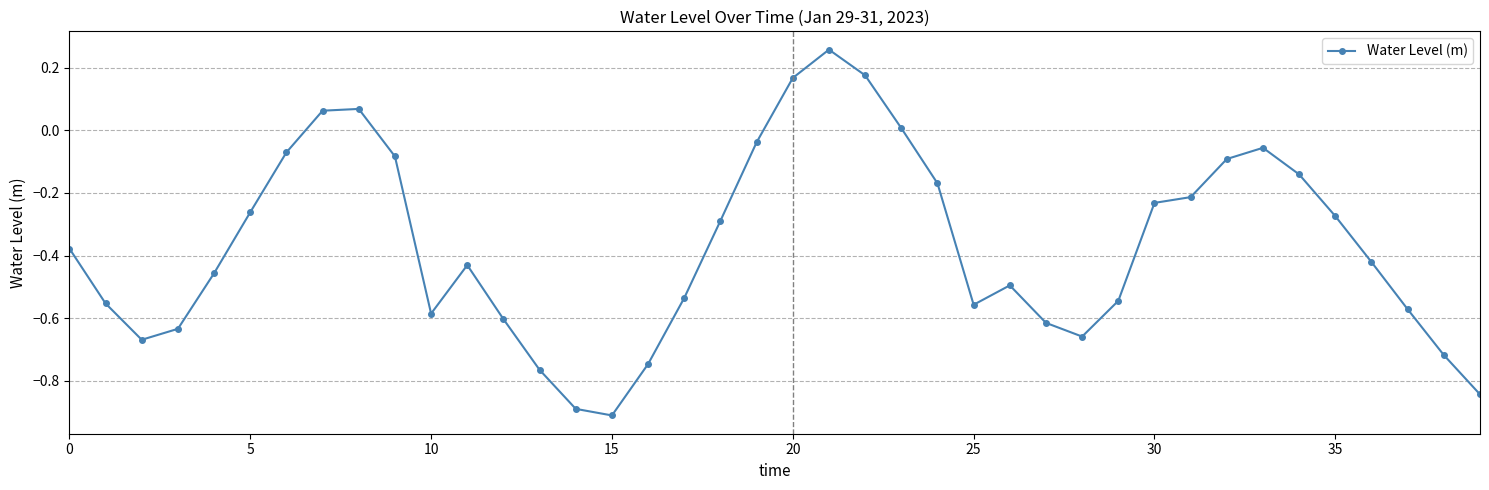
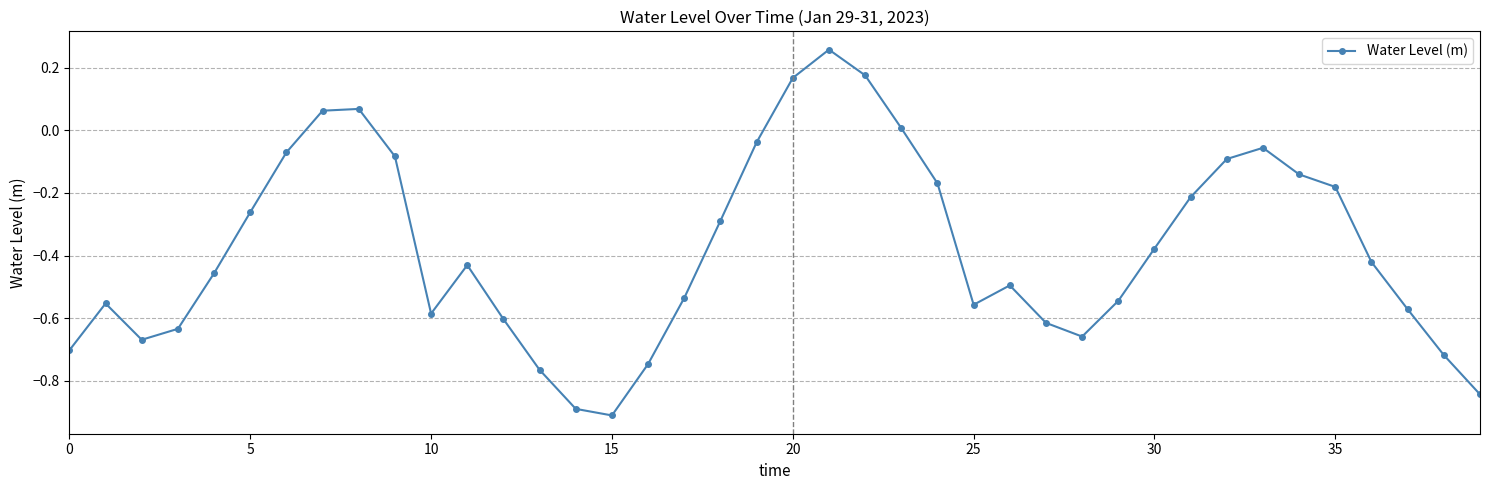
  {
-   "0": -0.38,
+   "0": -0.70,
    "5": -0.26,
    "10": -0.59,
    "15": -0.91,
    "20": 0.17,
    "25": -0.56,
-   "30": -0.23,
-   "35": -0.27
+   "30": -0.38,
+   "35": -0.18
  }
